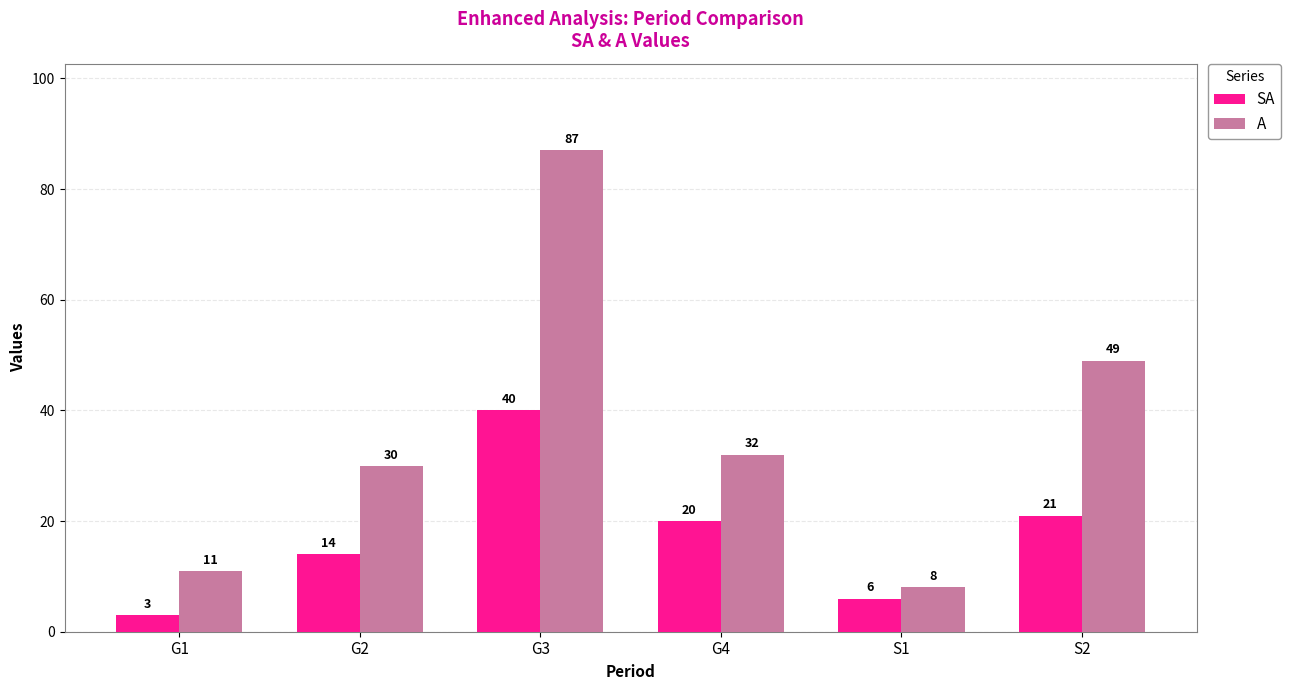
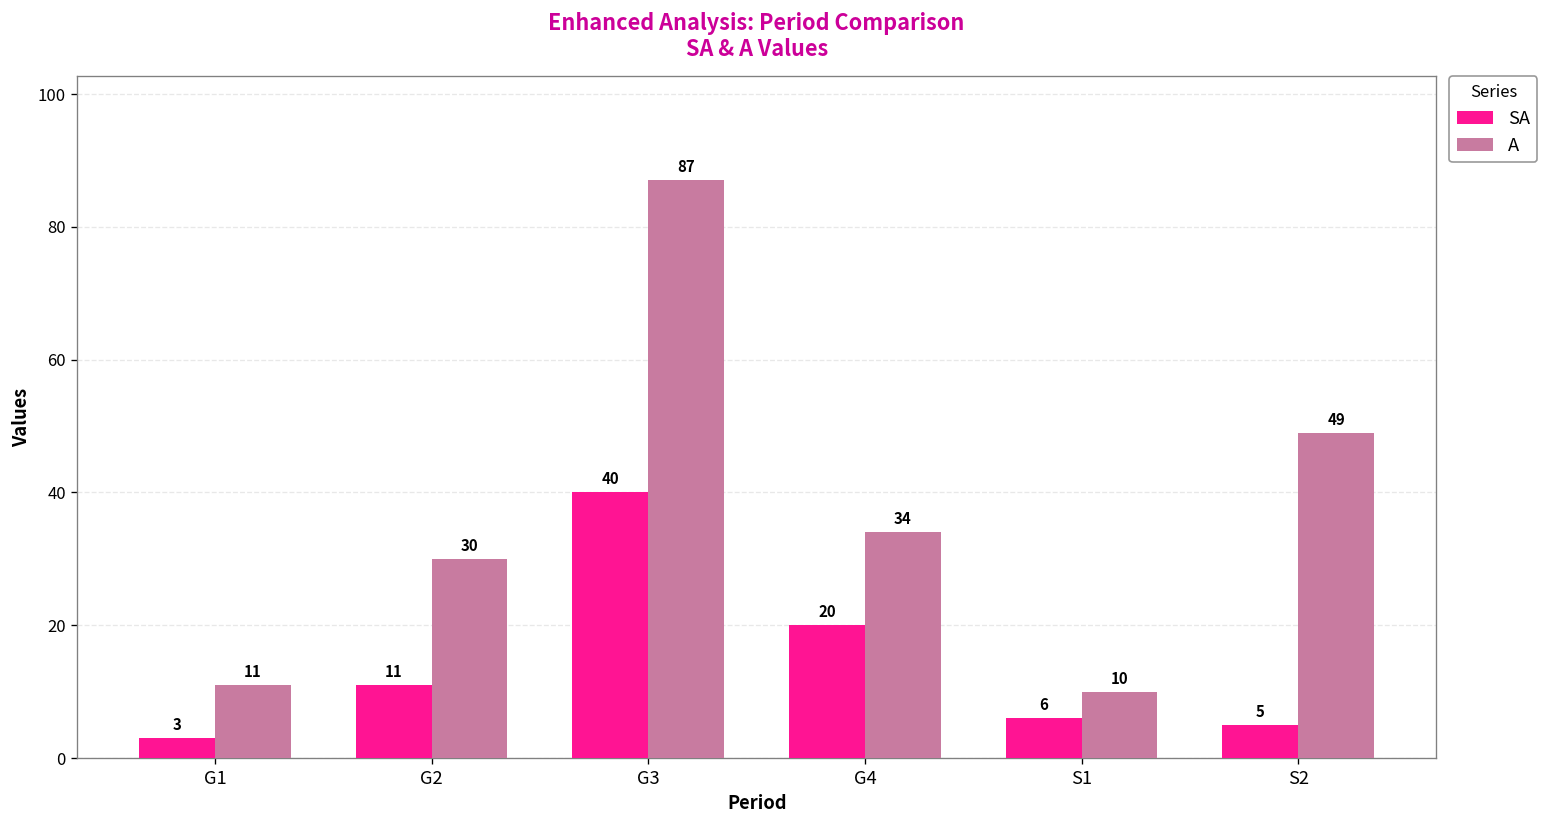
  {
    "SA": {
      "G1": 3,
-     "G2": 14,
+     "G2": 11,
      "G3": 40,
      "G4": 20,
      "S1": 6,
-     "S2": 21
+     "S2": 5
    },
    "A": {
      "G1": 11,
      "G2": 30,
      "G3": 87,
-     "G4": 32,
-     "S1": 8,
+     "G4": 34,
+     "S1": 10,
      "S2": 49
    }
  }
